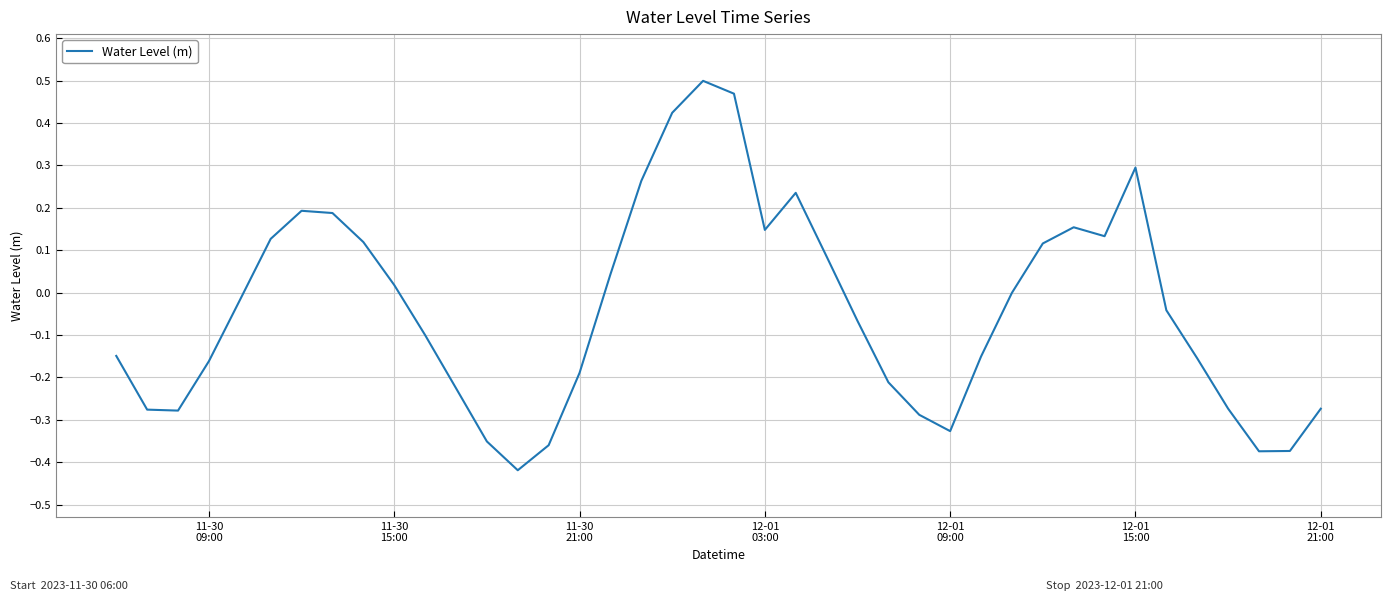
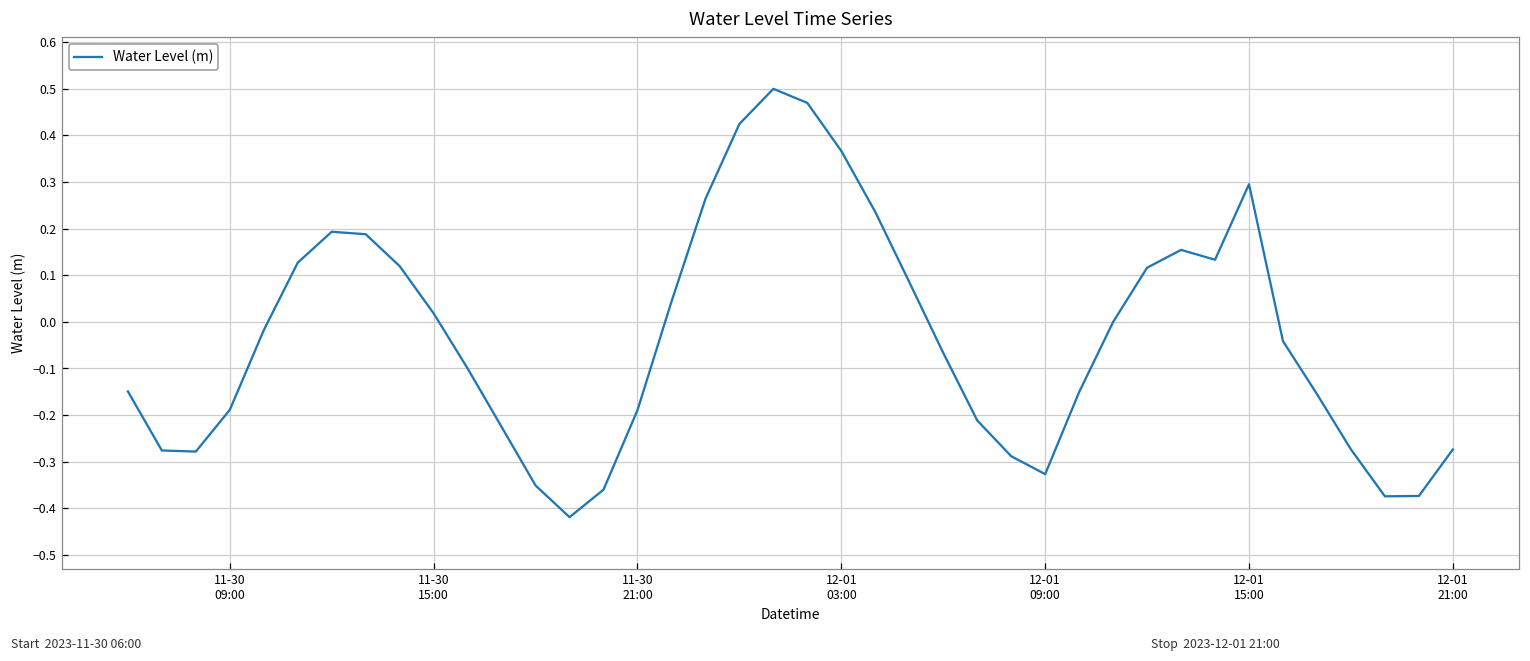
  {
-   "11-30 09:00": -0.16,
+   "11-30 09:00": -0.19,
    "11-30 15:00": 0.02,
    "11-30 21:00": -0.19,
-   "12-01 03:00": 0.15,
+   "12-01 03:00": 0.37,
    "12-01 09:00": -0.33,
    "12-01 15:00": 0.29,
    "12-01 21:00": -0.27
  }
